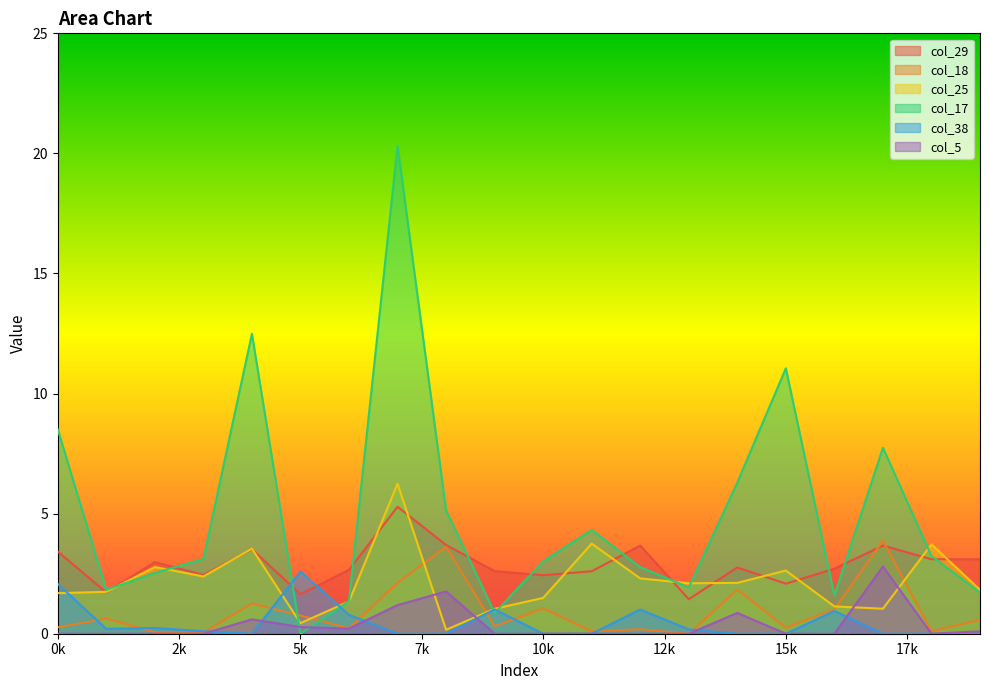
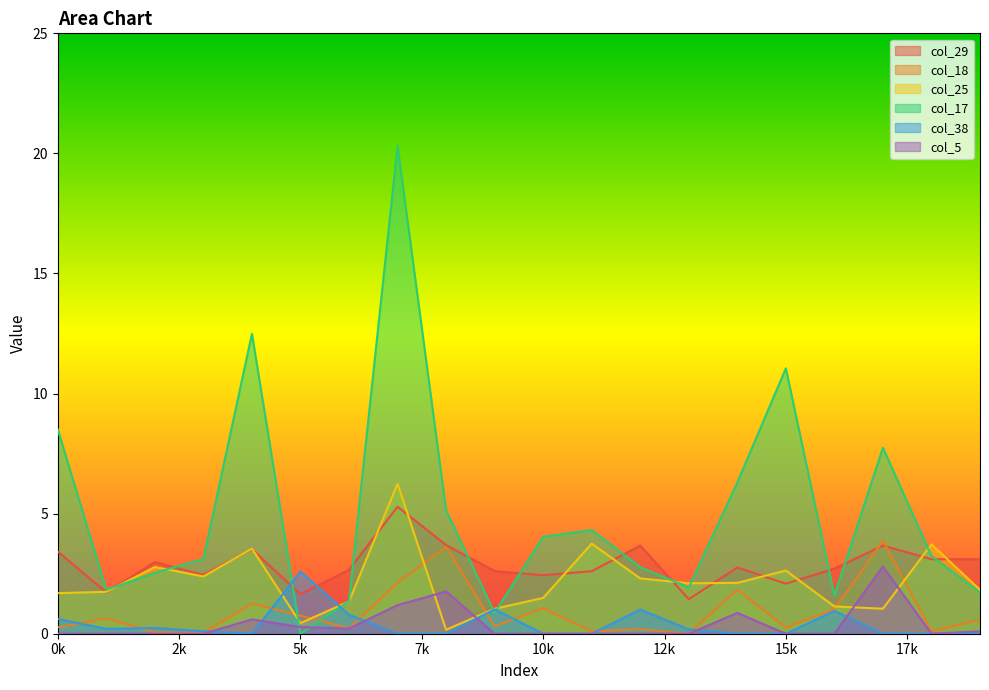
  {
    "col_17": {
      "0k": 8.5,
      "5k": 0.0,
-     "10k": 3.0,
+     "10k": 4.0,
      "15k": 11.1
    },
    "col_38": {
-     "0k": 2.1,
+     "0k": 0.6,
      "5k": 2.6
    },
    "col_5": {
      "0k": 0.0,
      "5k": 0.3
    }
  }
